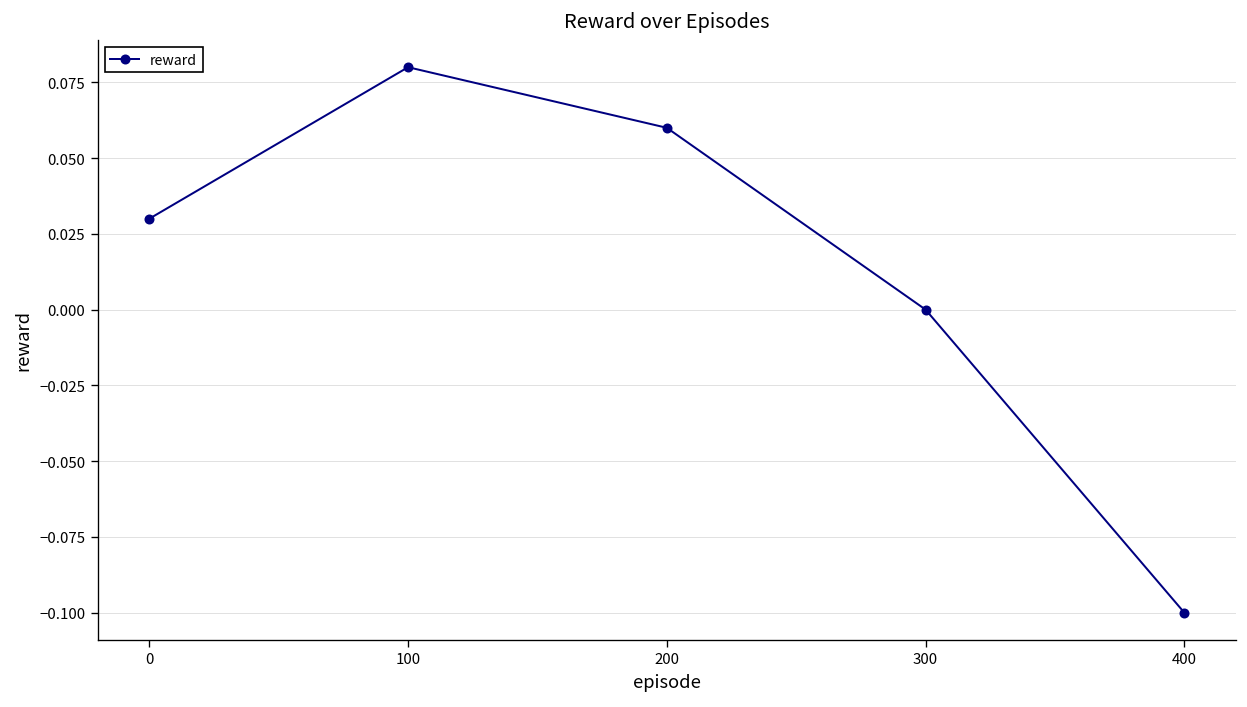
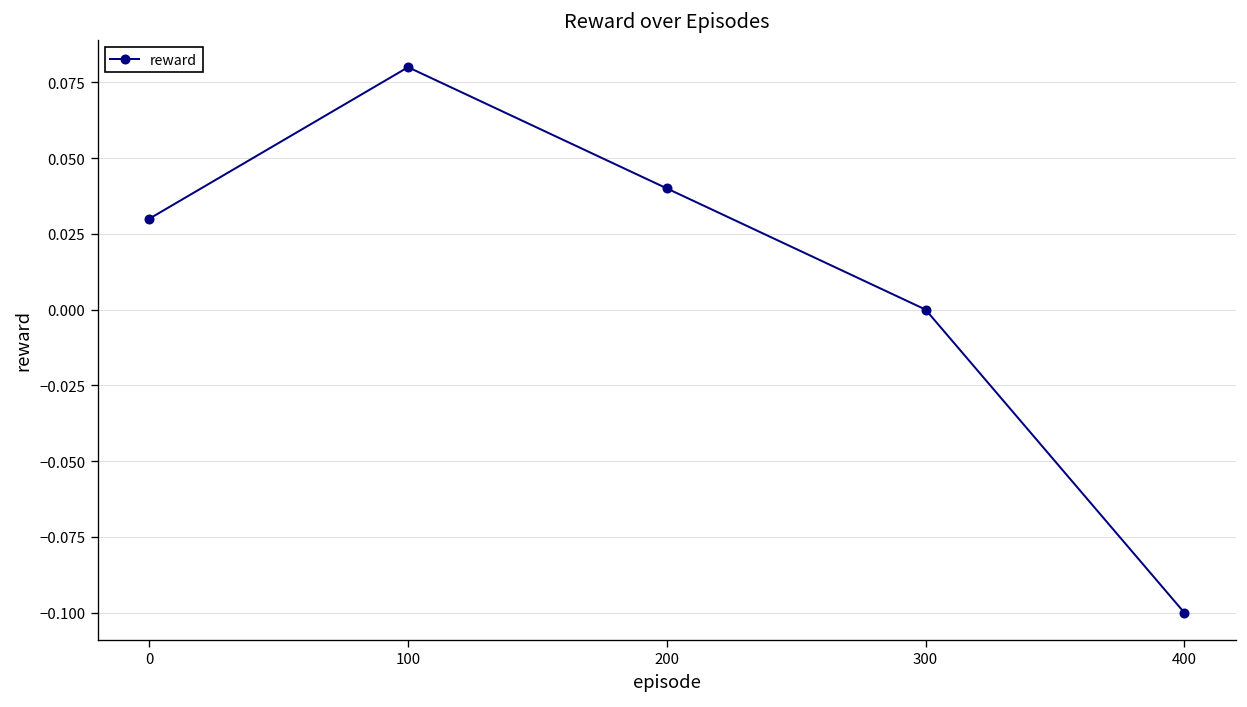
  {
    "0": 0.03,
    "100": 0.08,
-   "200": 0.06,
+   "200": 0.04,
    "300": 0.00,
    "400": -0.10
  }
